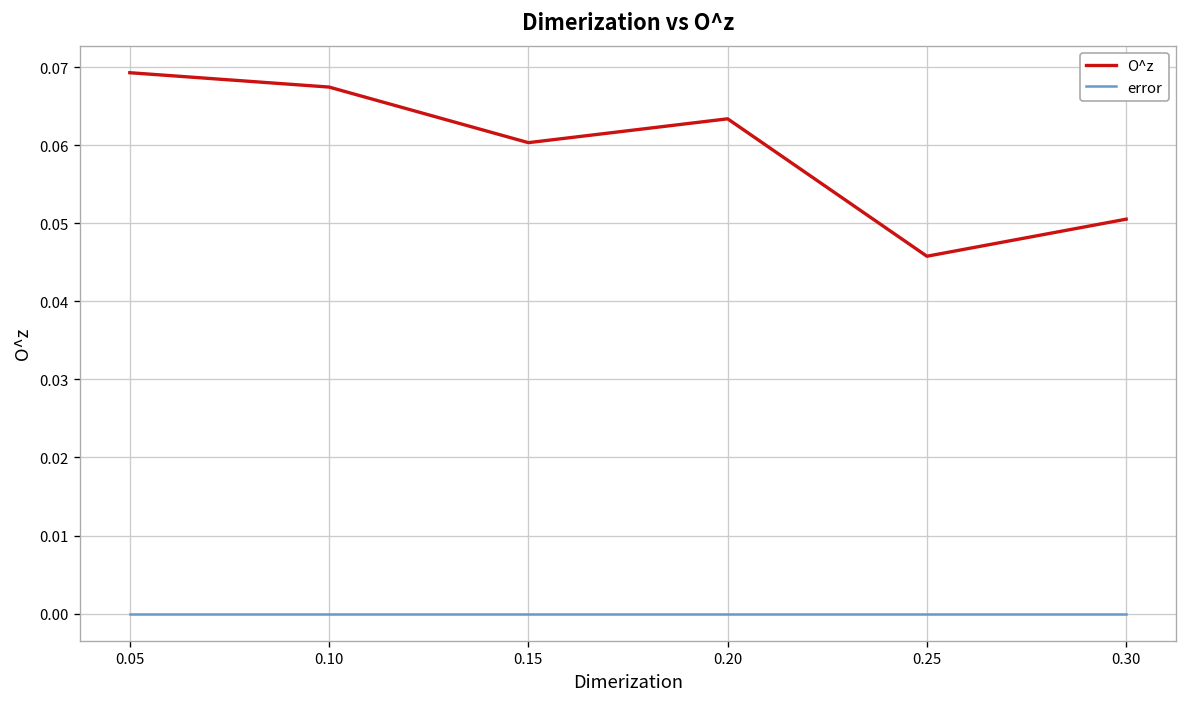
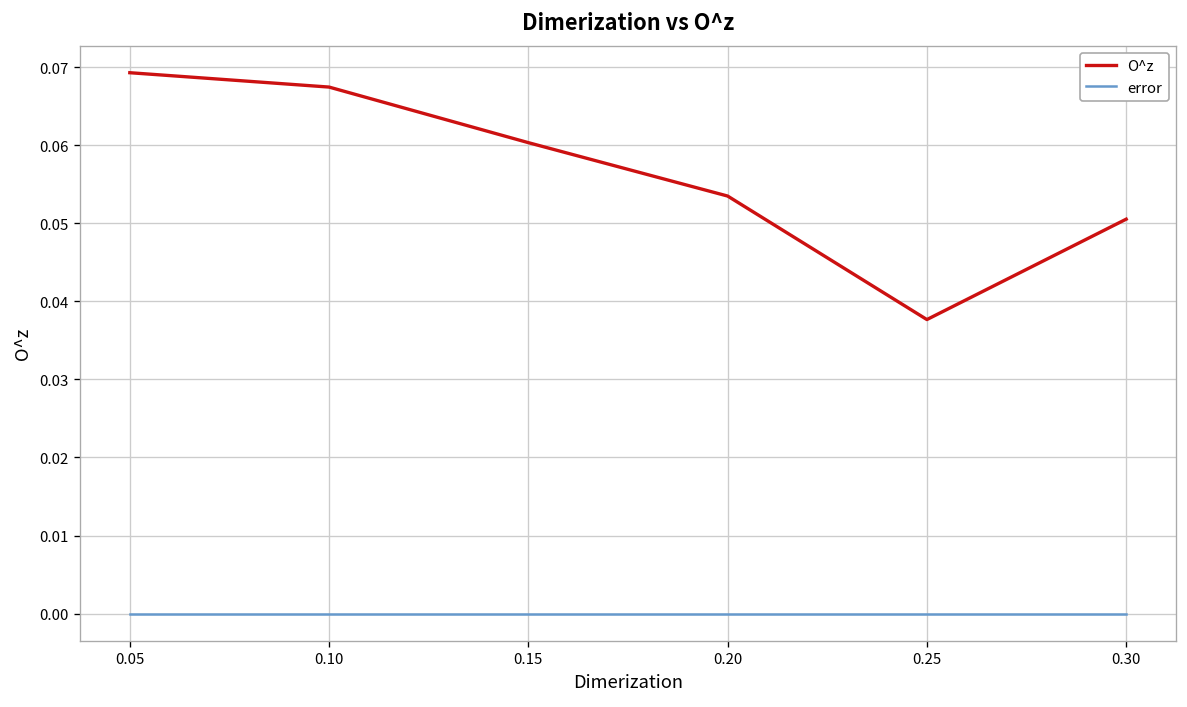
  {
    "O^z": {
      "0.05": 0.069,
      "0.10": 0.067,
      "0.15": 0.060,
-     "0.20": 0.063,
-     "0.25": 0.046,
+     "0.20": 0.053,
+     "0.25": 0.038,
      "0.30": 0.051
    },
    "error": {
      "0.05": 0.000,
      "0.10": 0.000,
      "0.15": 0.000,
      "0.20": 0.000,
      "0.25": 0.000,
      "0.30": 0.000
    }
  }
